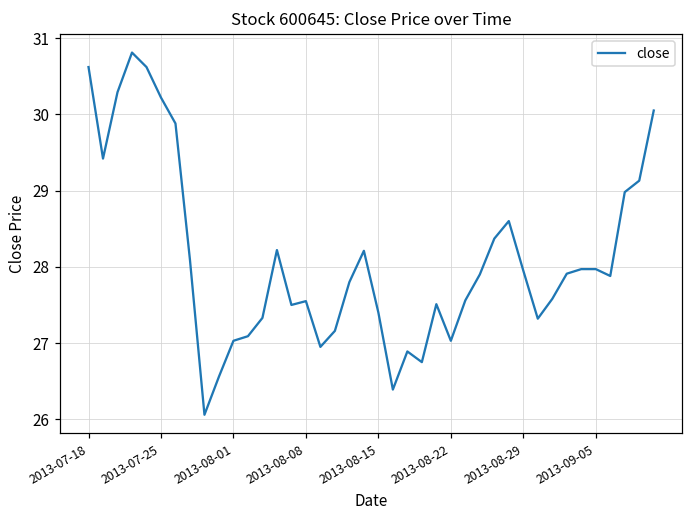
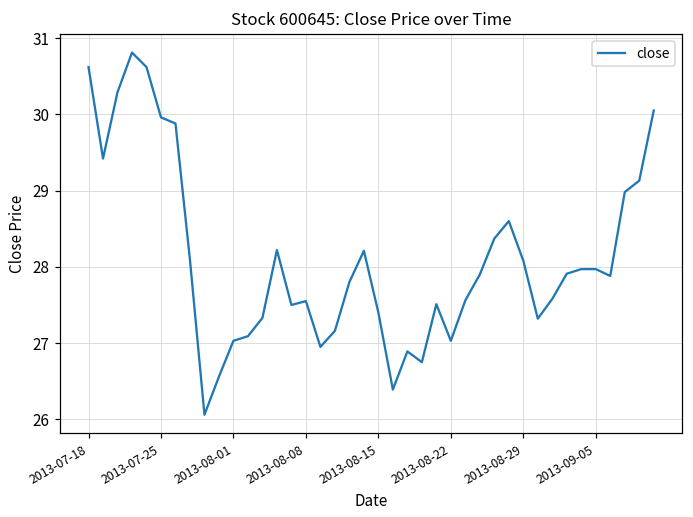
  {
    "2013-07-18": 30.6,
-   "2013-07-25": 30.2,
+   "2013-07-25": 30.0,
    "2013-08-01": 27.0,
    "2013-08-08": 27.6,
    "2013-08-15": 27.4,
    "2013-08-22": 27.0,
-   "2013-08-29": 28.0,
+   "2013-08-29": 28.1,
    "2013-09-05": 28.0
  }
